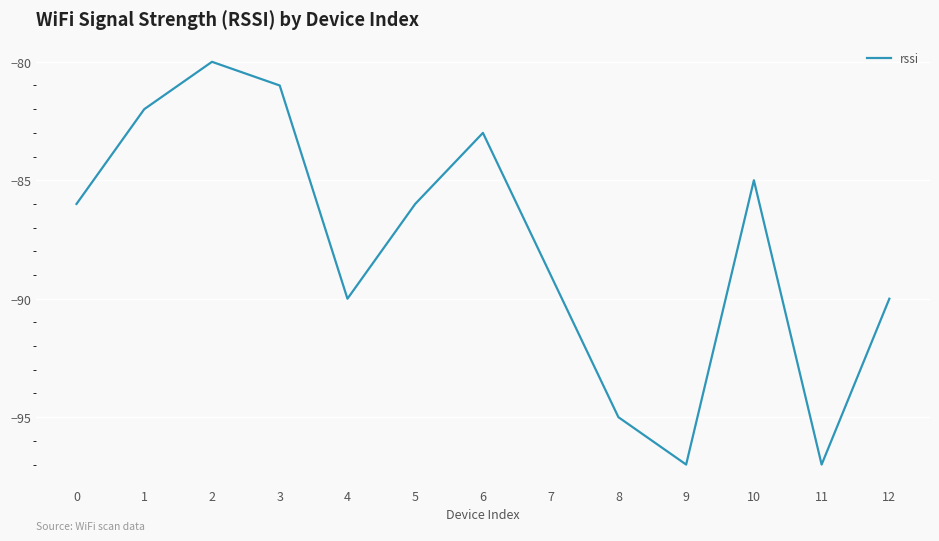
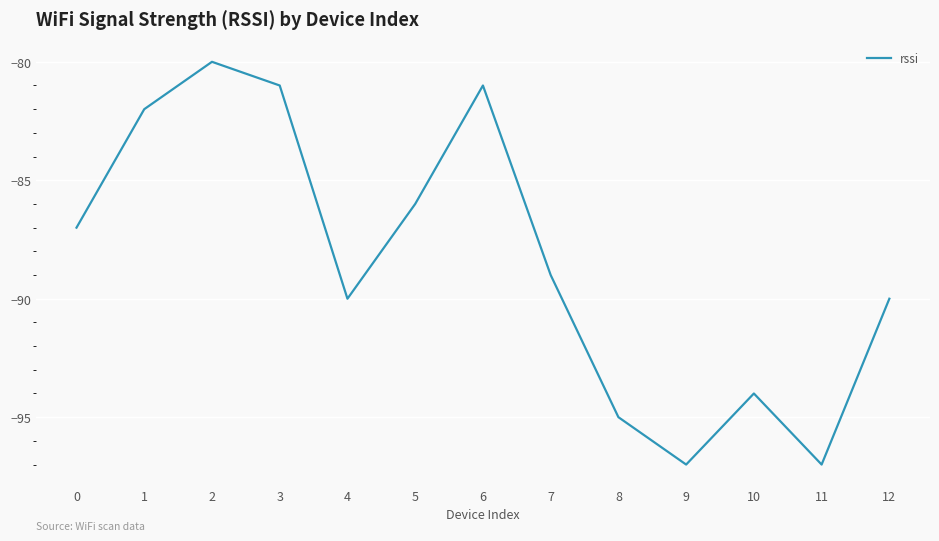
  {
-   "0": -86,
+   "0": -87,
    "1": -82,
    "2": -80,
    "3": -81,
    "4": -90,
    "5": -86,
-   "6": -83,
+   "6": -81,
    "7": -89,
    "8": -95,
    "9": -97,
-   "10": -85,
+   "10": -94,
    "11": -97,
    "12": -90
  }
